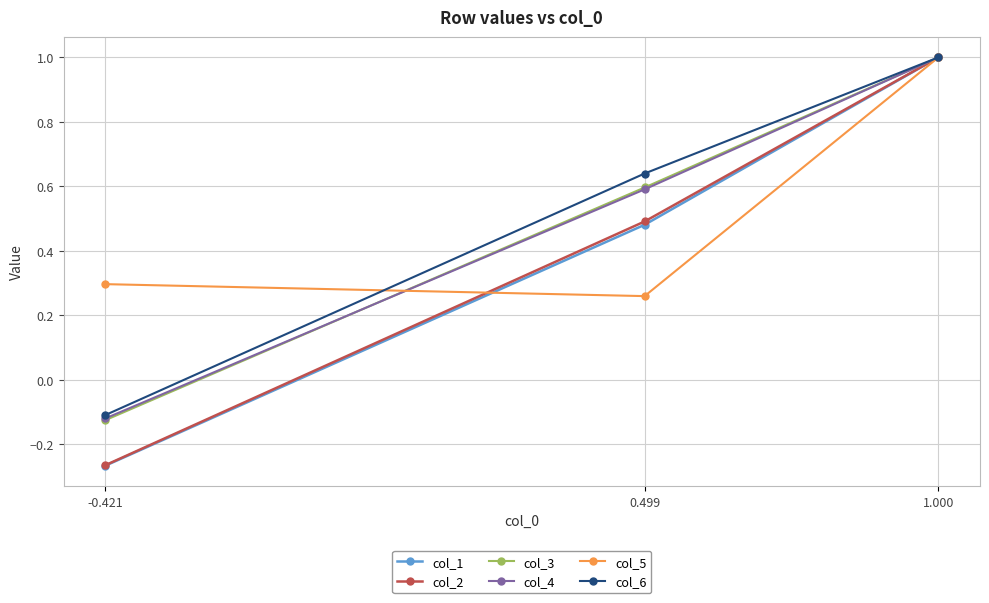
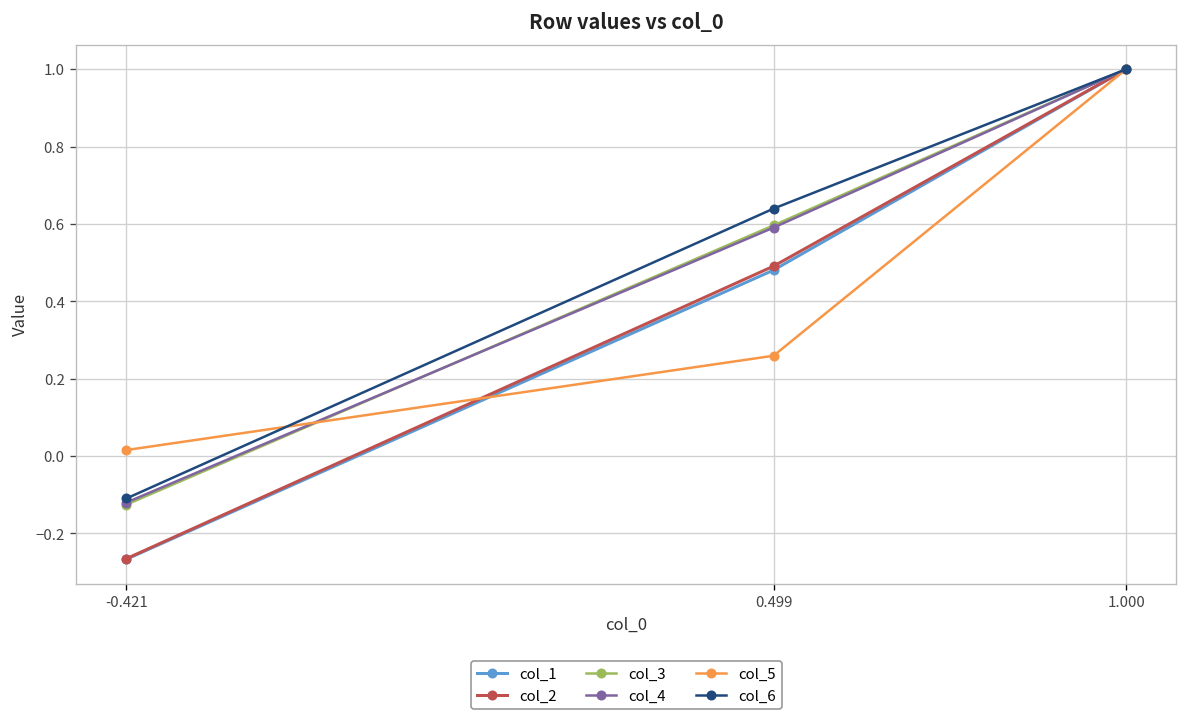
  {
    "col_1": {
      "0.499": 0.48
    },
    "col_2": {
      "0.499": 0.49
    },
    "col_5": {
-     "-0.421": 0.30,
+     "-0.421": 0.02,
      "0.499": 0.26
    },
    "col_6": {
      "-0.421": -0.11,
      "0.499": 0.64
    }
  }
